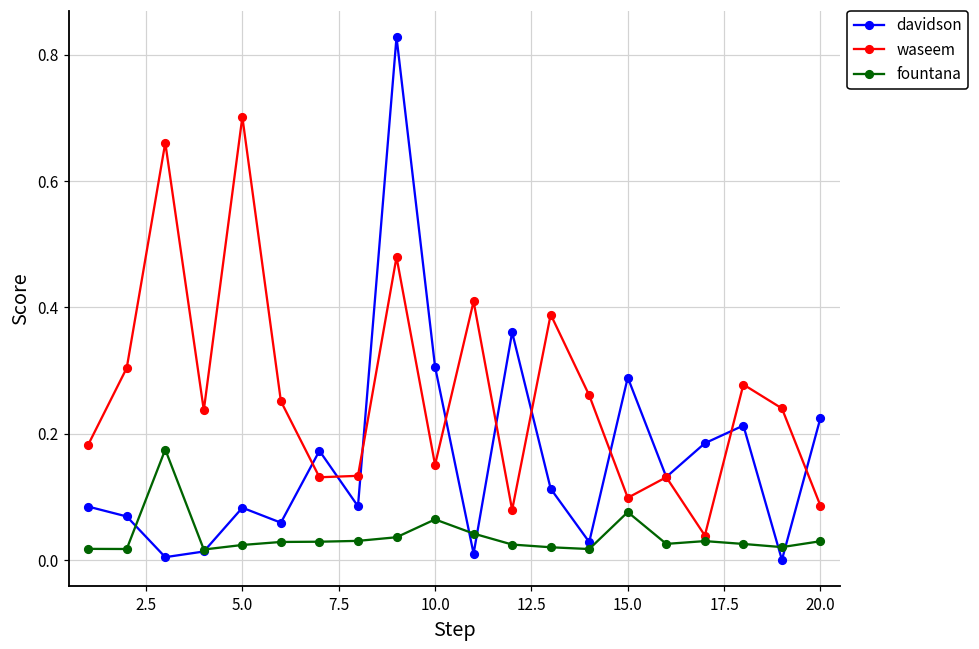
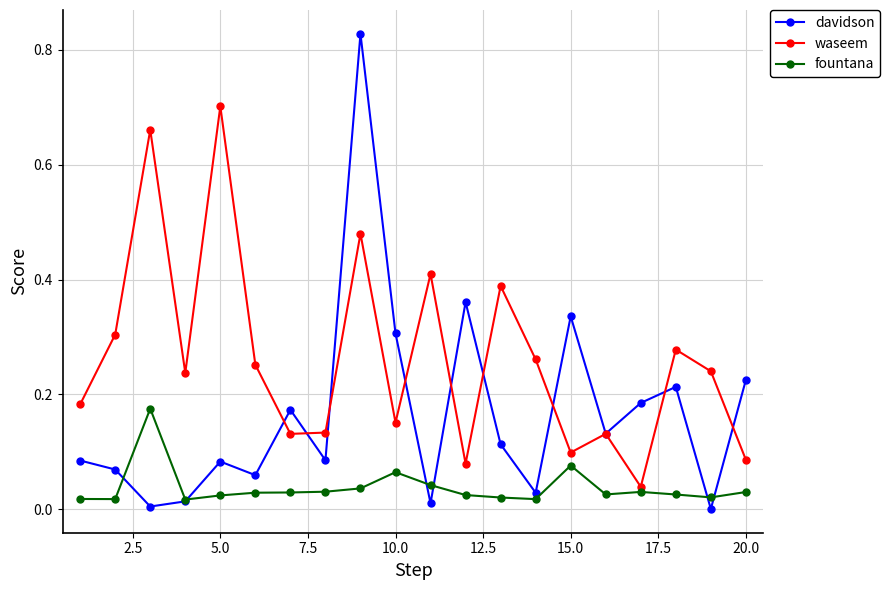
  {
    "davidson": {
      "5.0": 0.08,
      "10.0": 0.31,
-     "15.0": 0.29,
+     "15.0": 0.34,
      "20.0": 0.23
    },
    "waseem": {
      "5.0": 0.70,
      "10.0": 0.15,
      "15.0": 0.10,
      "20.0": 0.09
    },
    "fountana": {
      "5.0": 0.02,
      "10.0": 0.06,
      "15.0": 0.08,
      "20.0": 0.03
    }
  }
